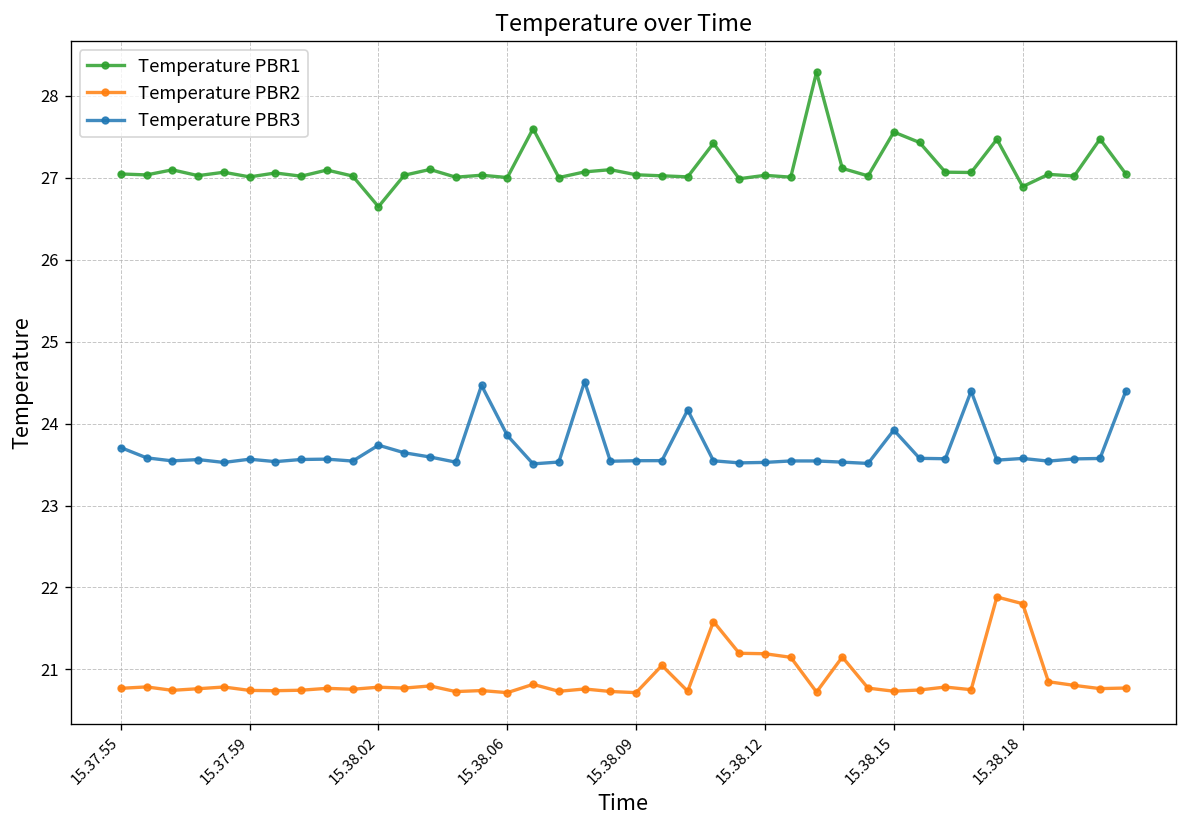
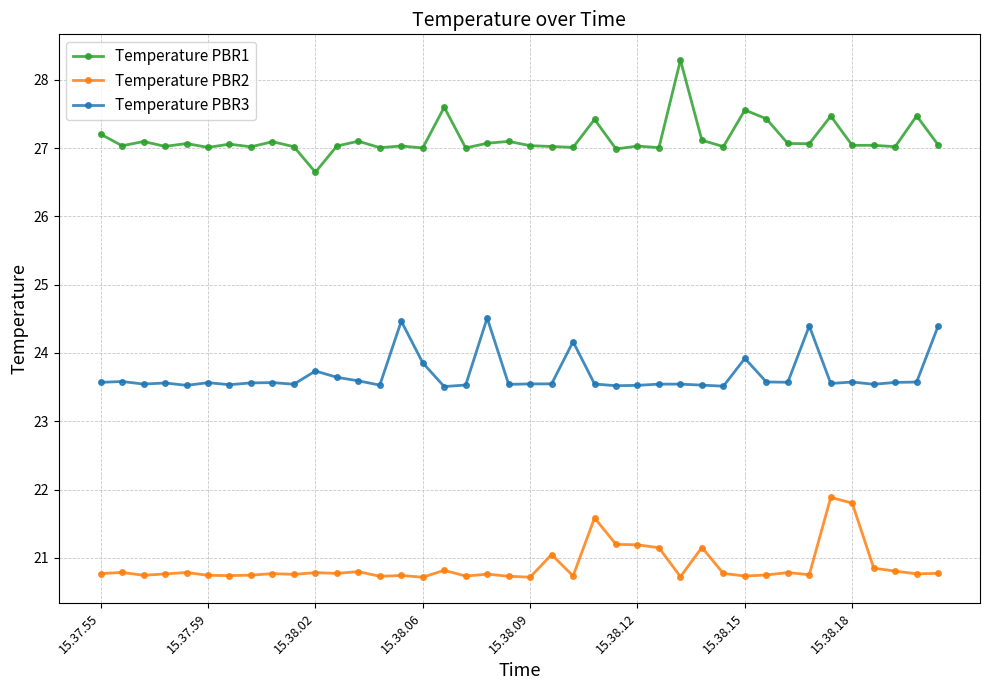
  {
    "Temperature PBR1": {
-     "15.37.55": 27.0,
+     "15.37.55": 27.2,
      "15.38.02": 26.6,
-     "15.38.18": 26.9
+     "15.38.18": 27.0
    },
    "Temperature PBR2": {
      "15.37.55": 20.8,
      "15.38.02": 20.8,
      "15.38.18": 21.8
    },
    "Temperature PBR3": {
-     "15.37.55": 23.7,
+     "15.37.55": 23.6,
      "15.38.02": 23.7,
      "15.38.18": 23.6
    }
  }
